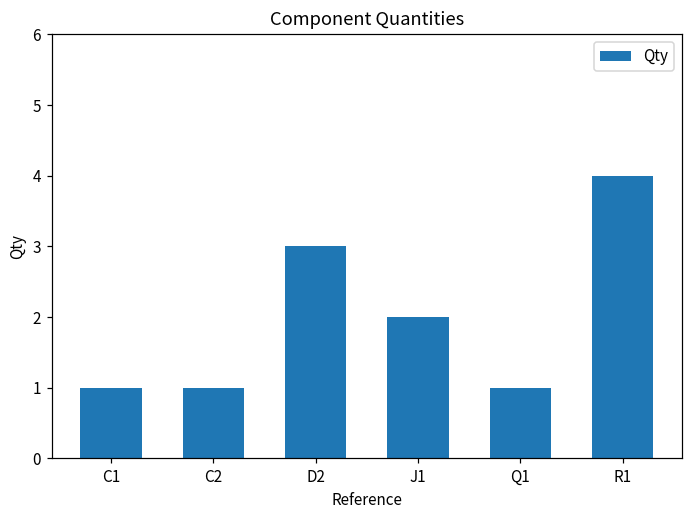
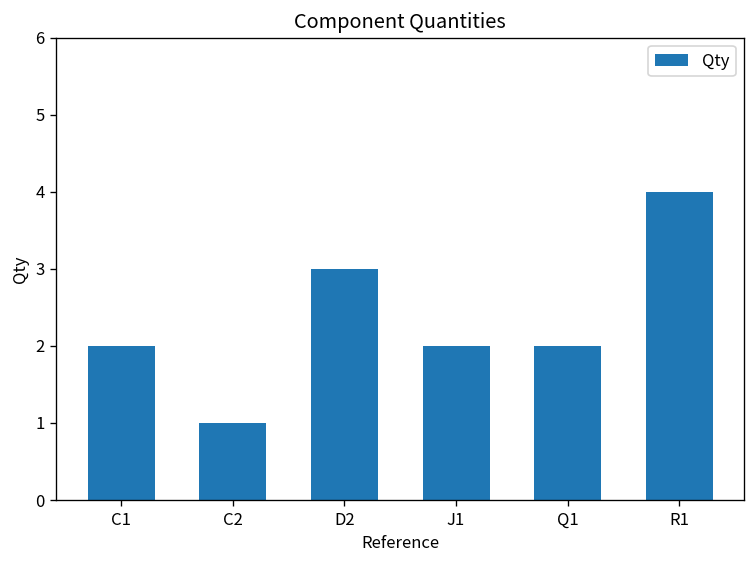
  {
-   "C1": 1,
+   "C1": 2,
    "C2": 1,
    "D2": 3,
    "J1": 2,
-   "Q1": 1,
+   "Q1": 2,
    "R1": 4
  }
